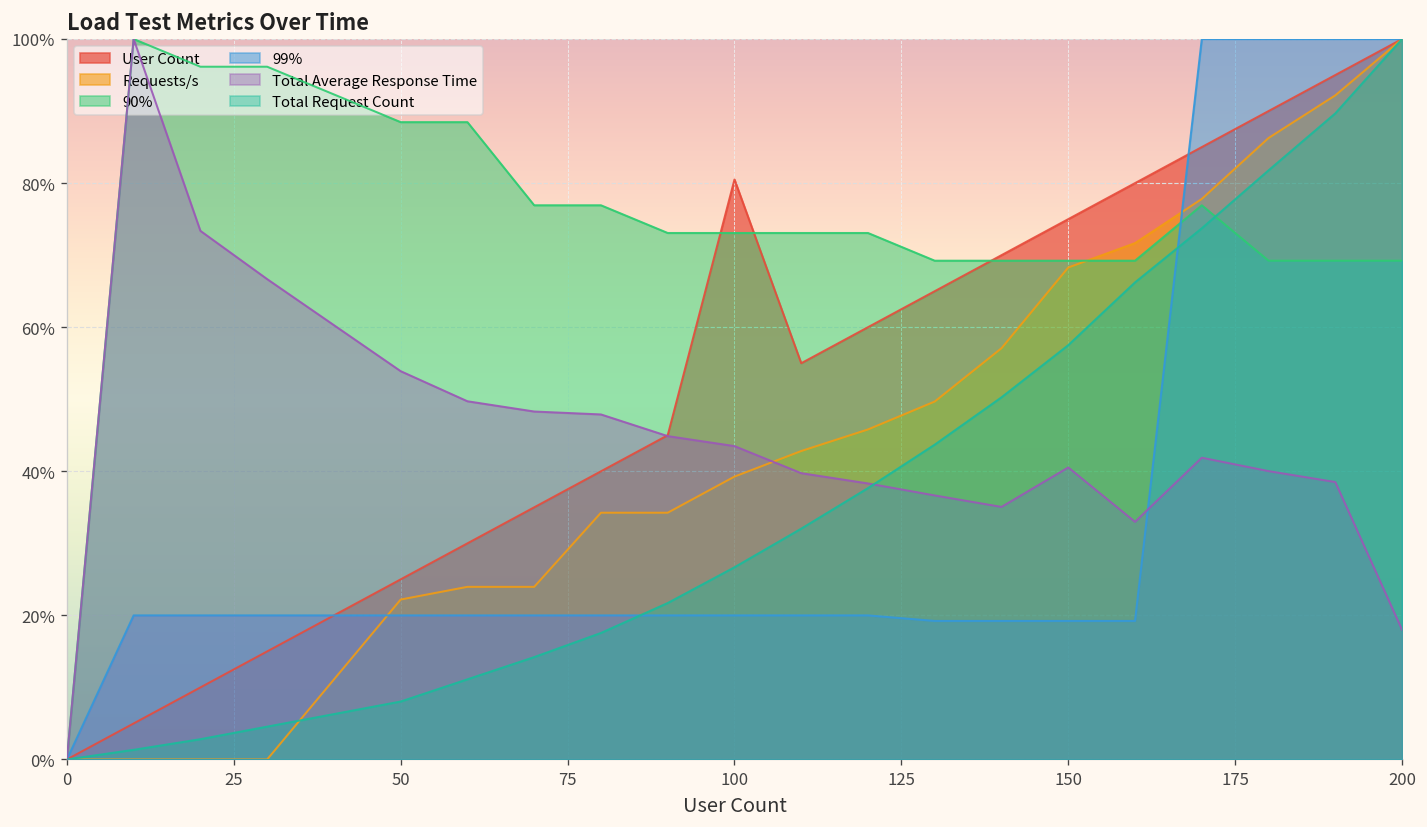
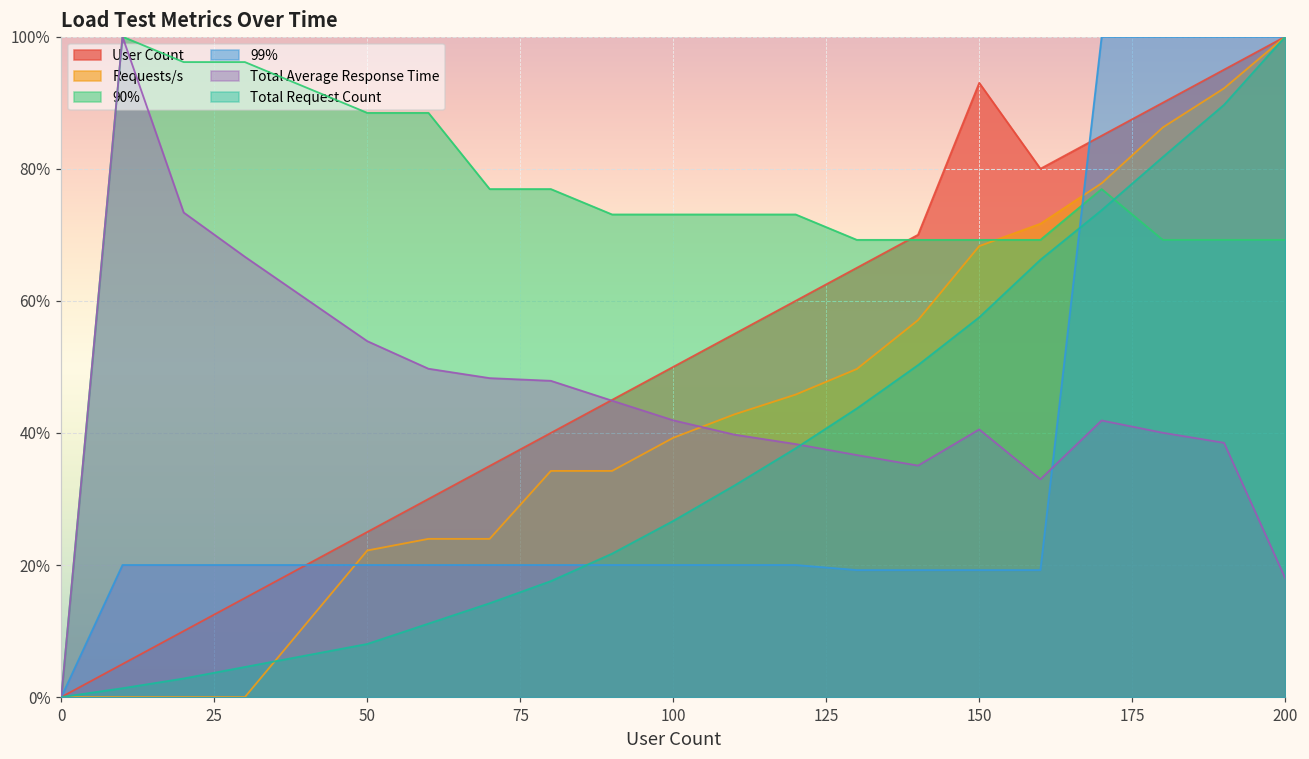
  {
    "User Count": {
      "50": "25%",
-     "100": "81%",
-     "150": "75%"
+     "100": "50%",
+     "150": "93%"
    },
    "Requests/s": {
      "50": "22%",
      "100": "39%",
      "150": "68%"
    },
    "Total Average Response Time": {
      "50": "54%",
-     "100": "43%",
+     "100": "42%",
      "150": "41%",
      "200": "18%"
    }
  }
